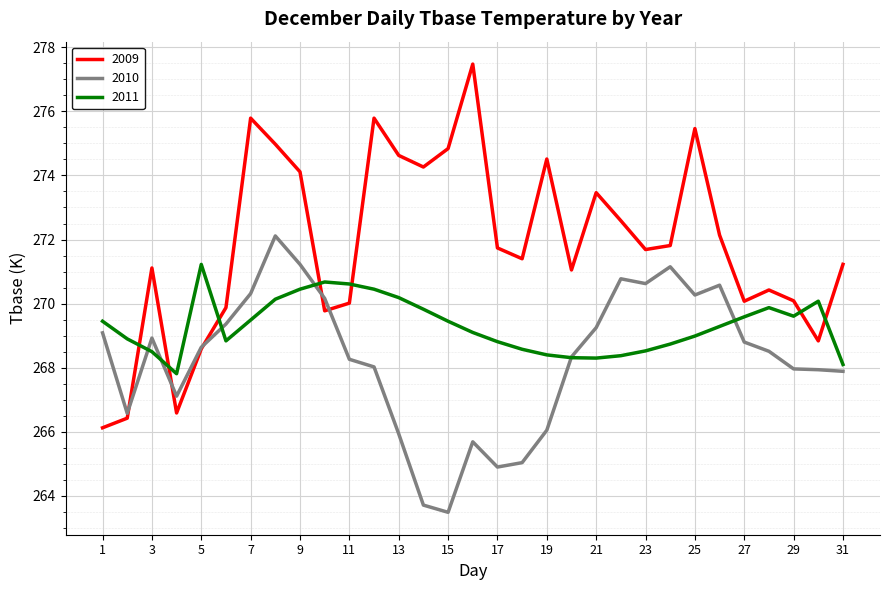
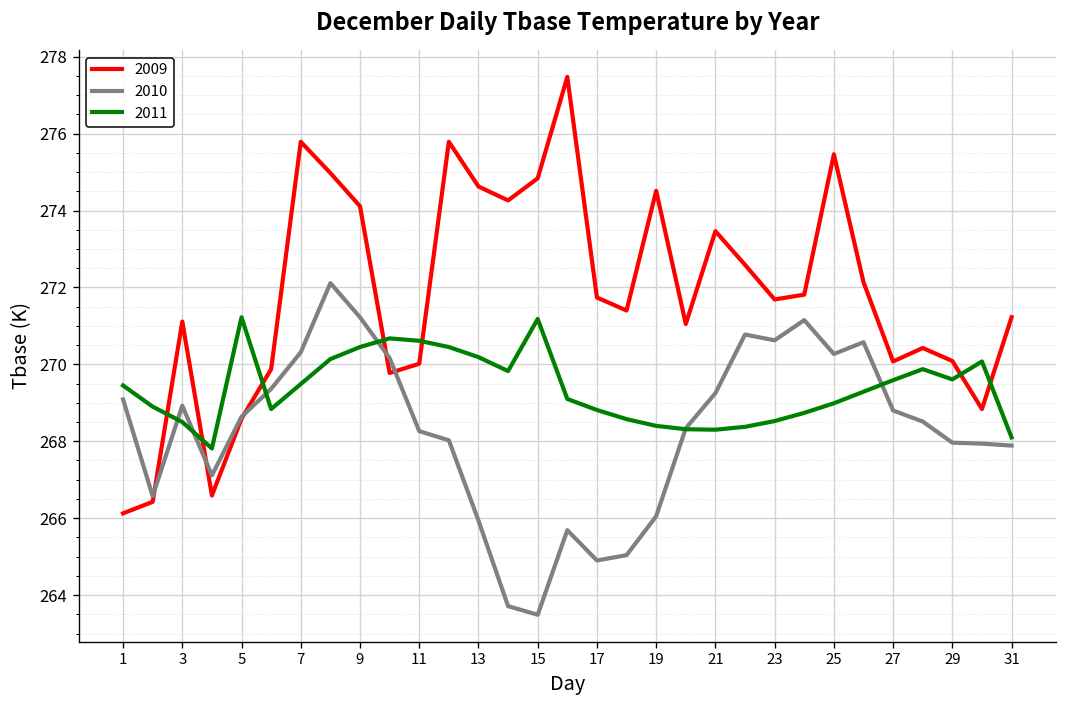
  {
    "2009": {
      "1": 266.1,
      "3": 271.1,
      "7": 275.8,
      "9": 274.1,
      "11": 270.0,
      "13": 274.6,
      "15": 274.8,
      "17": 271.7,
      "19": 274.5,
      "21": 273.5,
      "23": 271.7,
      "25": 275.5,
      "27": 270.1,
      "29": 270.1,
      "31": 271.2
    },
    "2010": {
      "1": 269.1,
      "3": 268.9,
      "7": 270.3,
      "9": 271.2,
      "11": 268.3,
      "13": 265.9,
      "15": 263.5,
      "17": 264.9,
      "19": 266.1,
      "21": 269.3,
      "23": 270.6,
      "25": 270.3,
      "27": 268.8,
      "29": 268.0,
      "31": 267.9
    },
    "2011": {
      "1": 269.5,
      "3": 268.5,
      "5": 271.2,
      "7": 269.5,
      "9": 270.5,
      "11": 270.6,
      "13": 270.2,
-     "15": 269.5,
+     "15": 271.2,
      "17": 268.8,
      "19": 268.4,
      "21": 268.3,
      "23": 268.5,
      "25": 269.0,
      "27": 269.6,
      "29": 269.6,
      "31": 268.1
    }
  }
